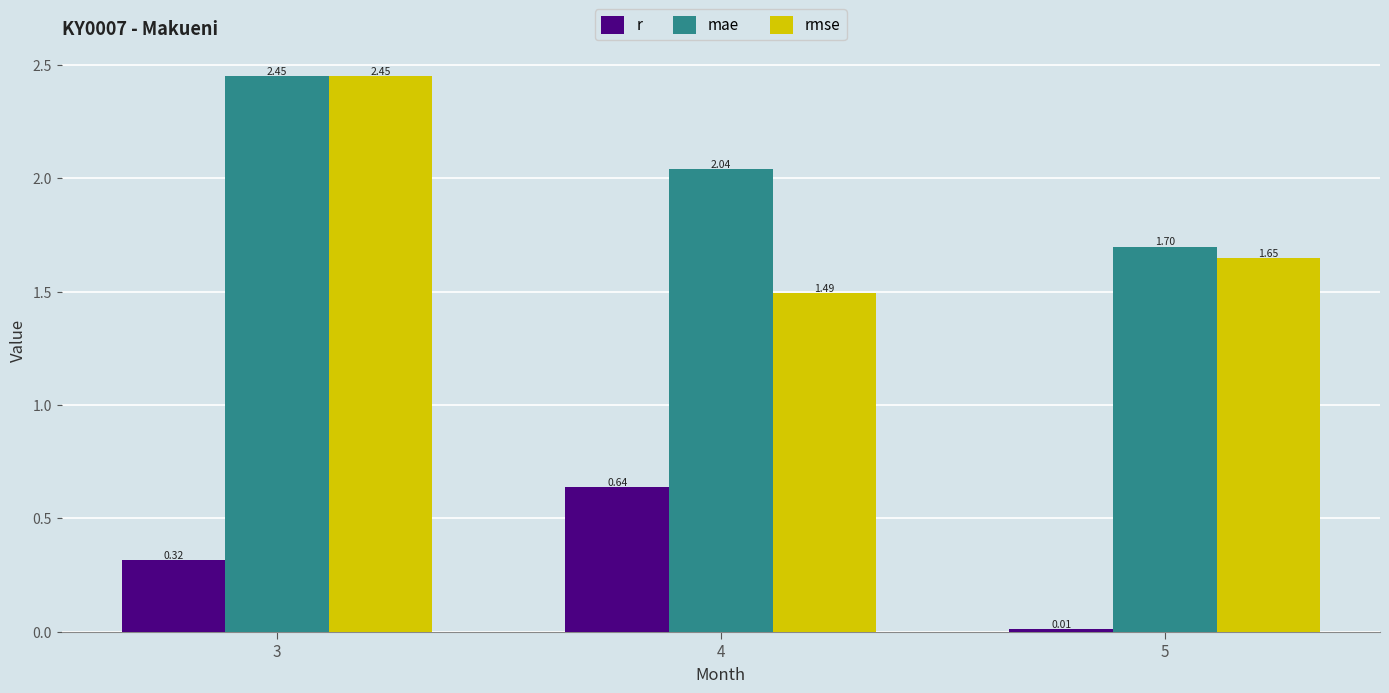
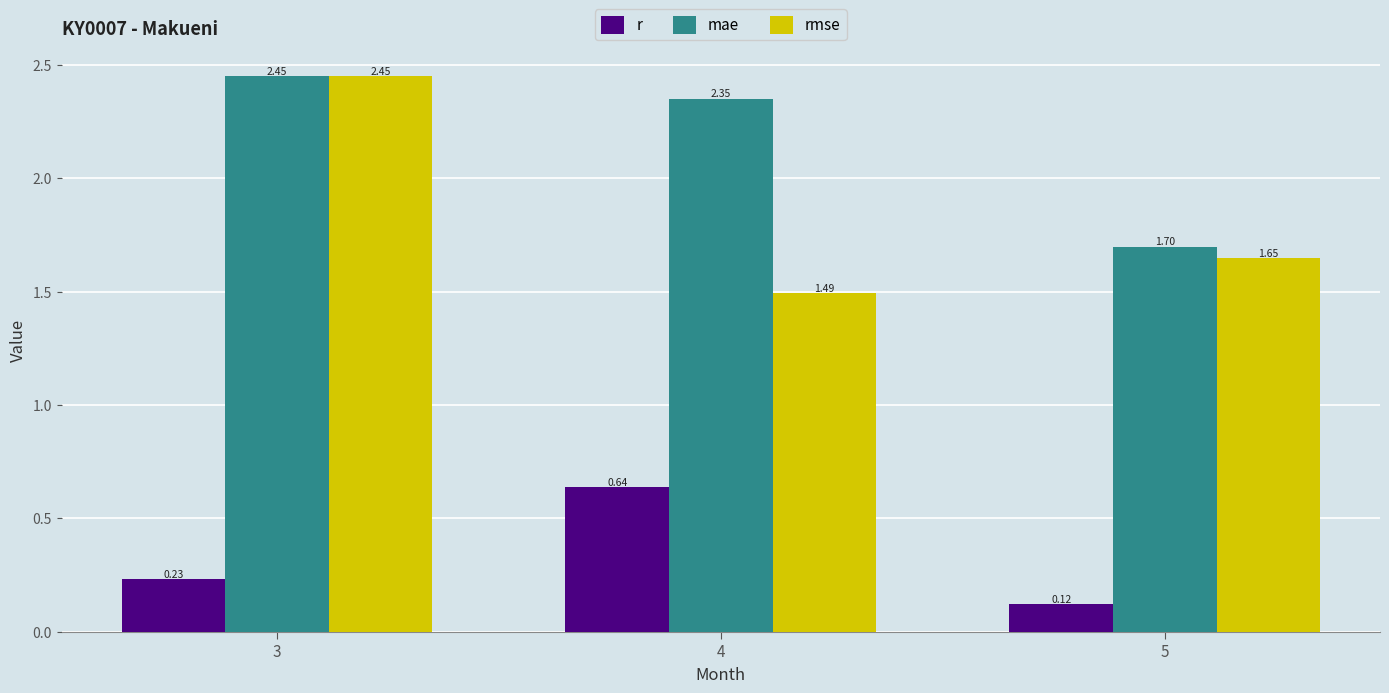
  {
    "r": {
-     "3": 0.32,
+     "3": 0.23,
      "4": 0.64,
-     "5": 0.01
+     "5": 0.12
    },
    "mae": {
      "3": 2.45,
-     "4": 2.04,
+     "4": 2.35,
      "5": 1.70
    },
    "rmse": {
      "3": 2.45,
      "4": 1.49,
      "5": 1.65
    }
  }
